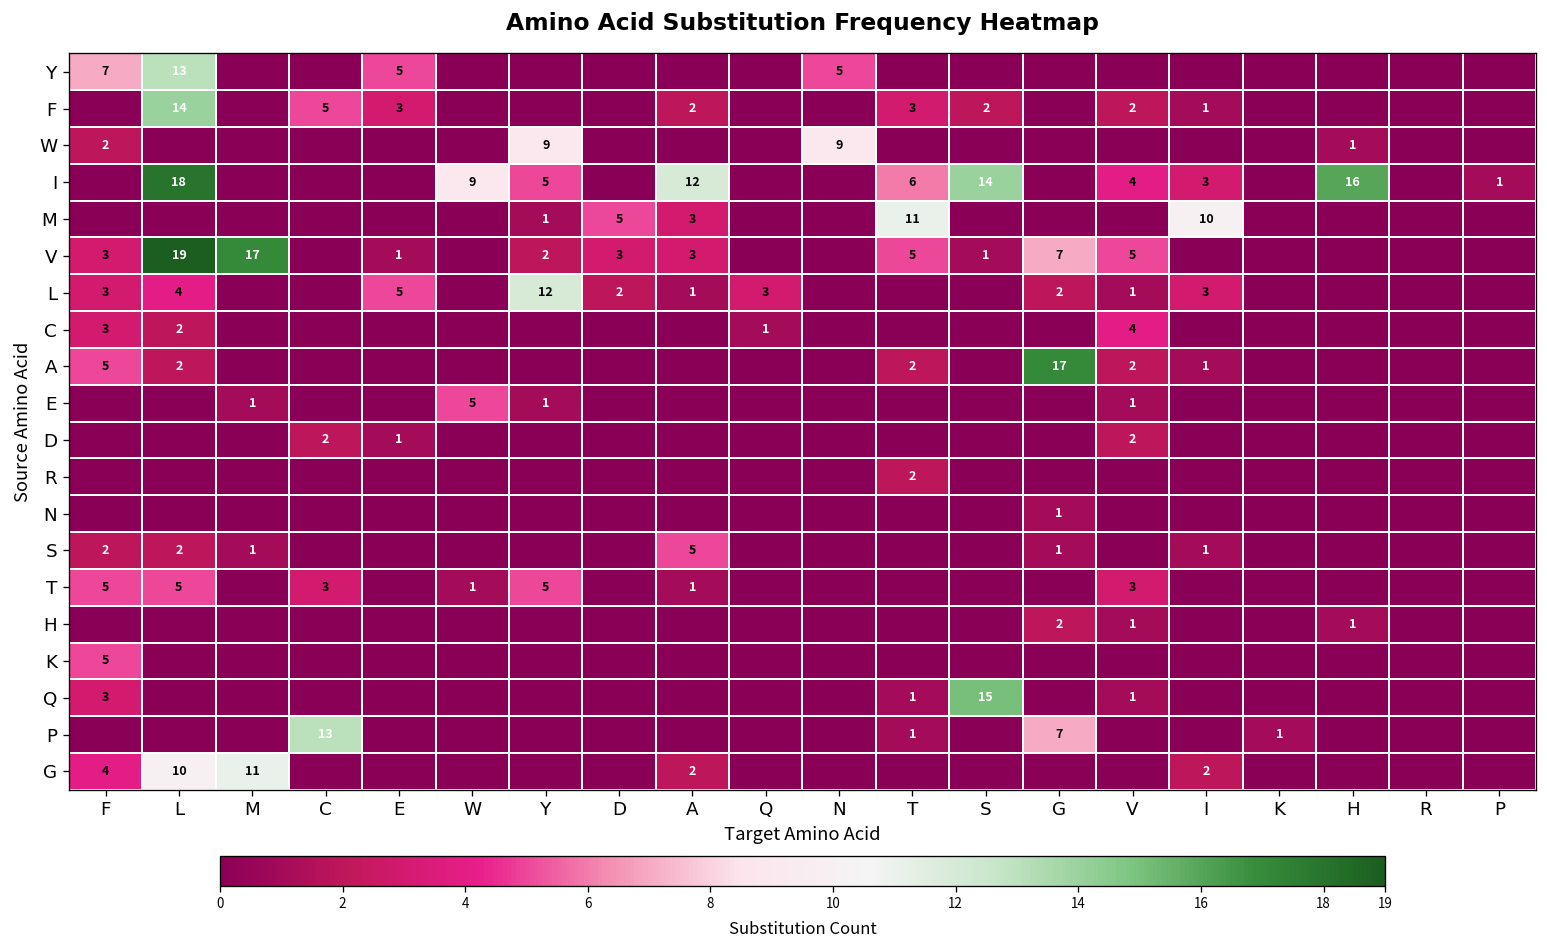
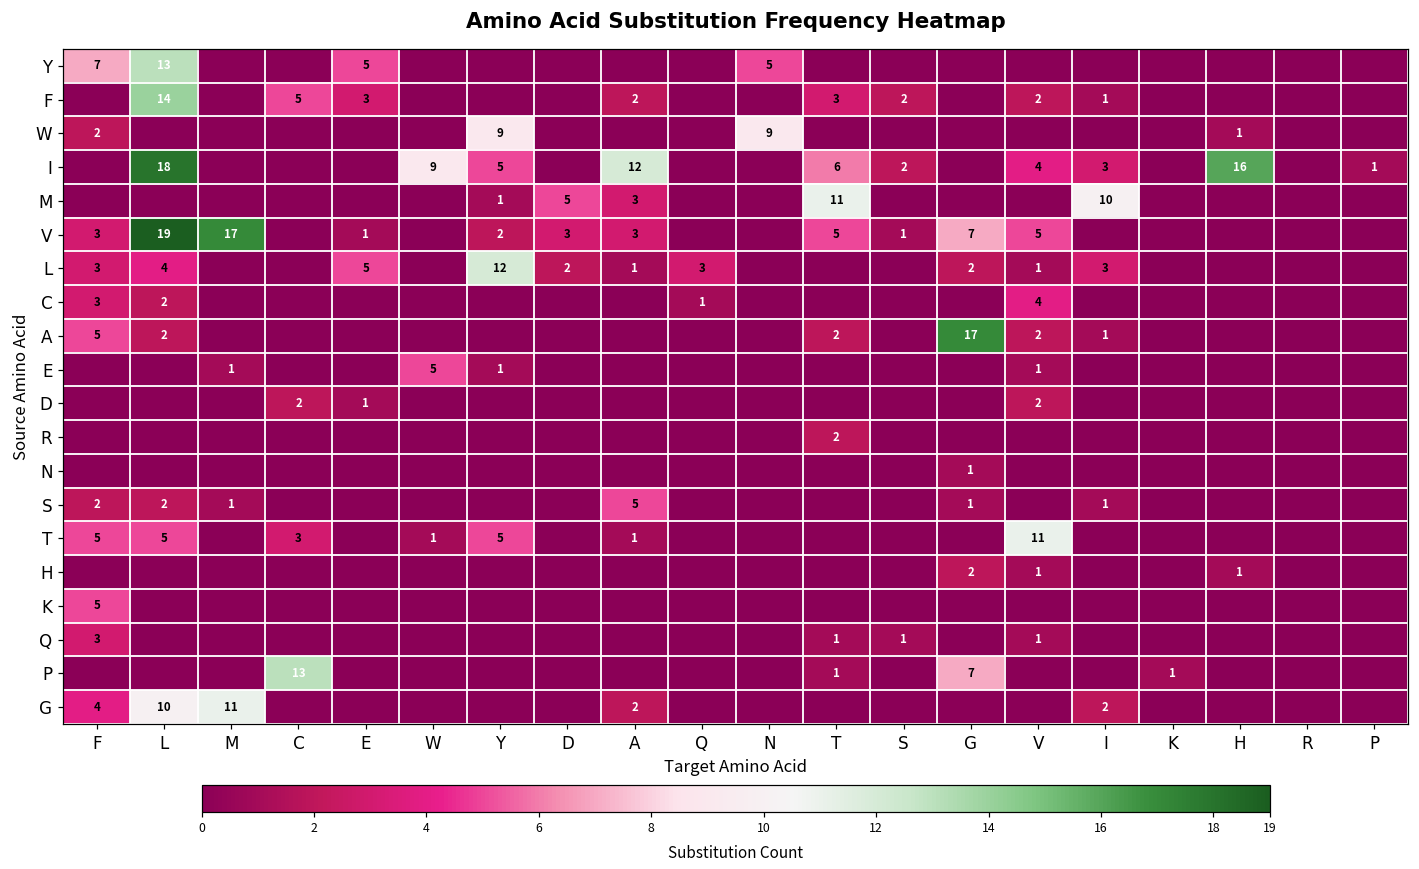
  {
    "Y": {
      "F": 7,
      "L": 13,
      "E": 5,
      "N": 5
    },
    "F": {
      "L": 14,
      "C": 5,
      "E": 3,
      "A": 2,
      "T": 3,
      "S": 2,
      "V": 2,
      "I": 1
    },
    "W": {
      "F": 2,
      "Y": 9,
      "N": 9,
      "H": 1
    },
    "I": {
      "L": 18,
      "W": 9,
      "Y": 5,
      "A": 12,
      "T": 6,
-     "S": 14,
+     "S": 2,
      "V": 4,
      "I": 3,
      "H": 16,
      "P": 1
    },
    "M": {
      "Y": 1,
      "D": 5,
      "A": 3,
      "T": 11,
      "I": 10
    },
    "V": {
      "F": 3,
      "L": 19,
      "M": 17,
      "E": 1,
      "Y": 2,
      "D": 3,
      "A": 3,
      "T": 5,
      "S": 1,
      "G": 7,
      "V": 5
    },
    "L": {
      "F": 3,
      "L": 4,
      "E": 5,
      "Y": 12,
      "D": 2,
      "A": 1,
      "Q": 3,
      "G": 2,
      "V": 1,
      "I": 3
    },
    "C": {
      "F": 3,
      "L": 2,
      "Q": 1,
      "V": 4
    },
    "A": {
      "F": 5,
      "L": 2,
      "T": 2,
      "G": 17,
      "V": 2,
      "I": 1
    },
    "E": {
      "M": 1,
      "W": 5,
      "Y": 1,
      "V": 1
    },
    "D": {
      "C": 2,
      "E": 1,
      "V": 2
    },
    "R": {
      "T": 2
    },
    "N": {
      "G": 1
    },
    "S": {
      "F": 2,
      "L": 2,
      "M": 1,
      "A": 5,
      "G": 1,
      "I": 1
    },
    "T": {
      "F": 5,
      "L": 5,
      "C": 3,
      "W": 1,
      "Y": 5,
      "A": 1,
-     "V": 3
+     "V": 11
    },
    "H": {
      "G": 2,
      "V": 1,
      "H": 1
    },
    "K": {
      "F": 5
    },
    "Q": {
      "F": 3,
      "T": 1,
-     "S": 15,
+     "S": 1,
      "V": 1
    },
    "P": {
      "C": 13,
      "T": 1,
      "G": 7,
      "K": 1
    },
    "G": {
      "F": 4,
      "L": 10,
      "M": 11,
      "A": 2,
      "I": 2
    }
  }
